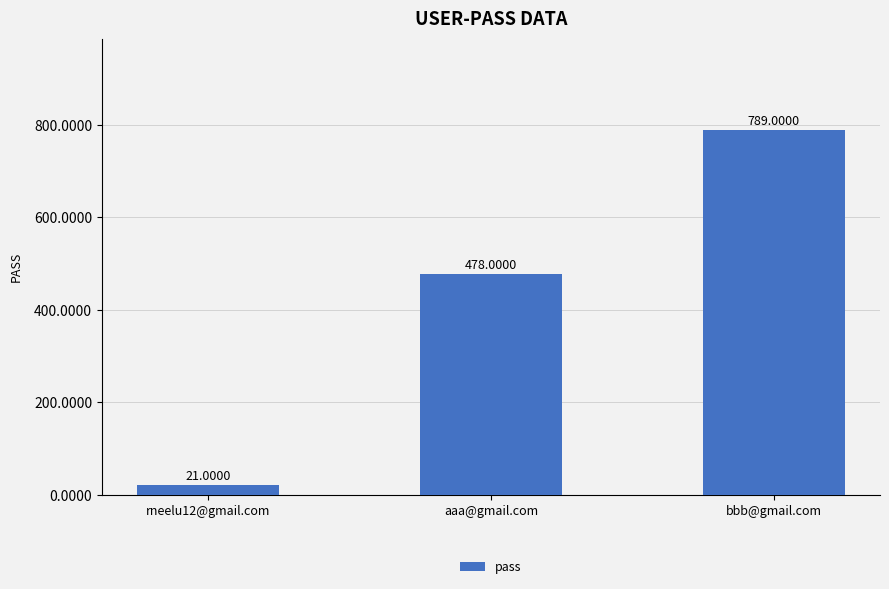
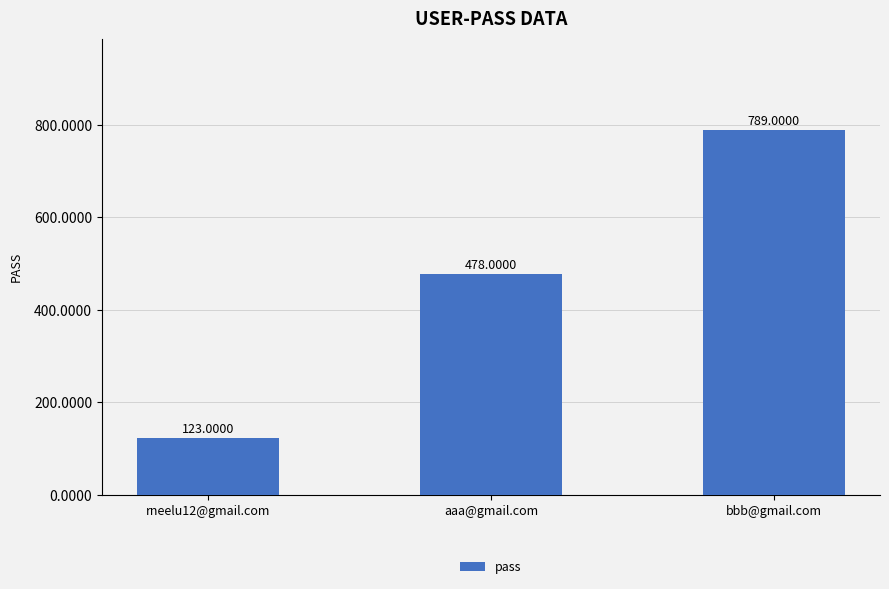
  {
-   "rneelu12@gmail.com": 21.0000,
+   "rneelu12@gmail.com": 123.0000,
    "aaa@gmail.com": 478.0000,
    "bbb@gmail.com": 789.0000
  }
